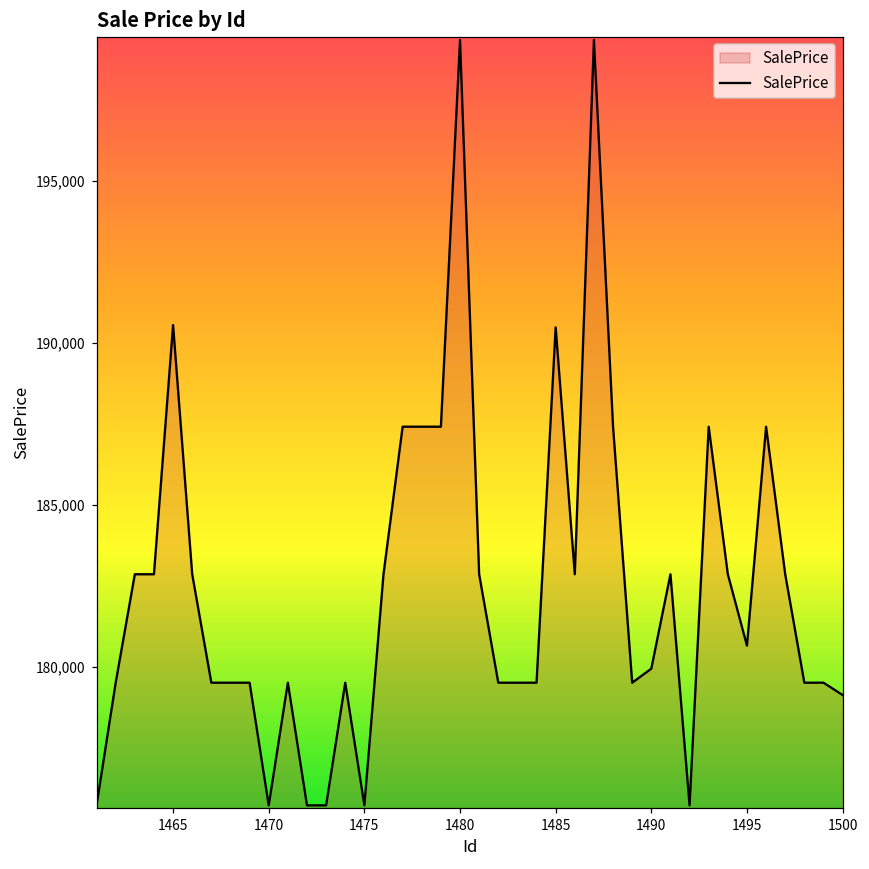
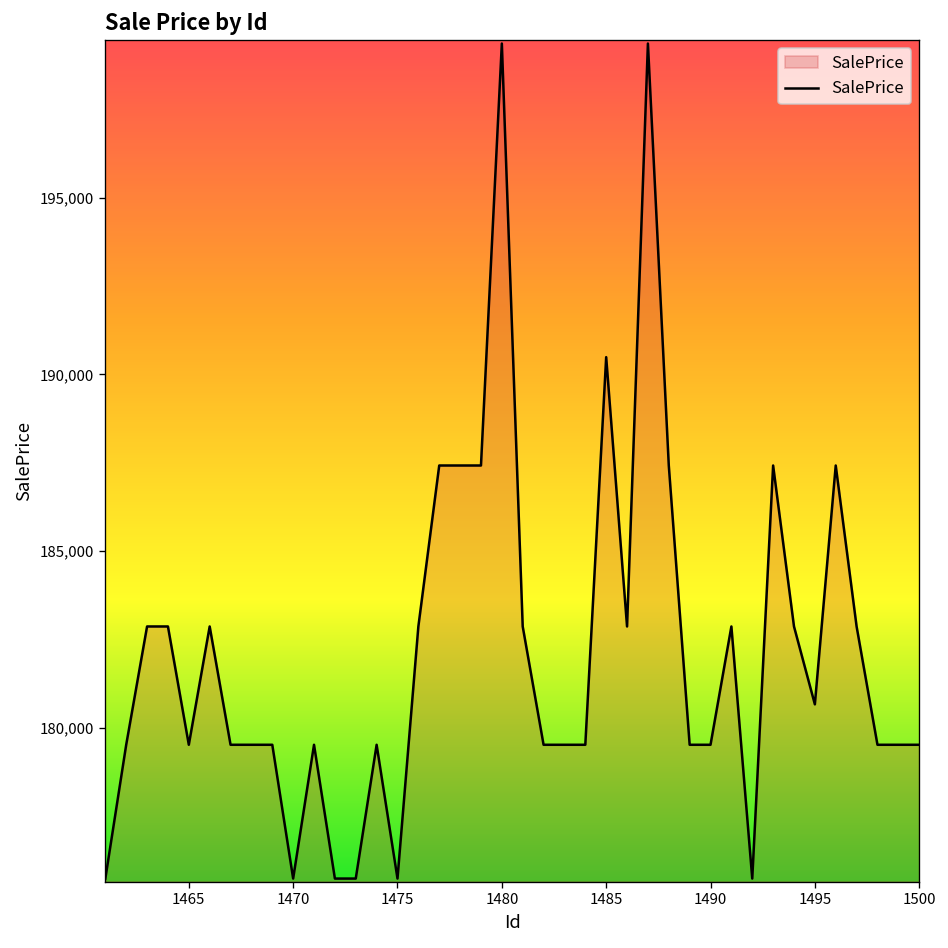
  {
-   "1465": "190,600",
+   "1465": "179,500",
    "1470": "175,700",
    "1475": "175,700",
    "1480": "199,400",
    "1485": "190,500",
-   "1490": "179,900",
+   "1490": "179,500",
    "1495": "180,700",
-   "1500": "179,100"
+   "1500": "179,500"
  }
